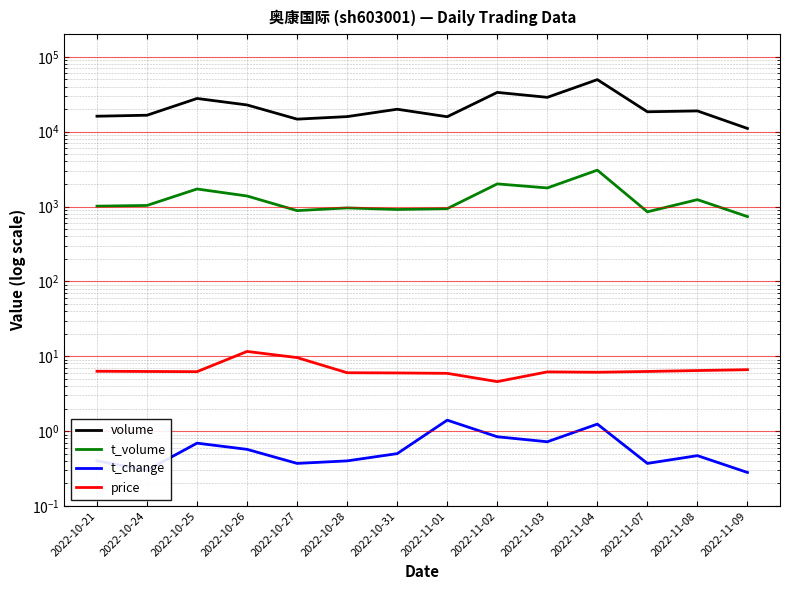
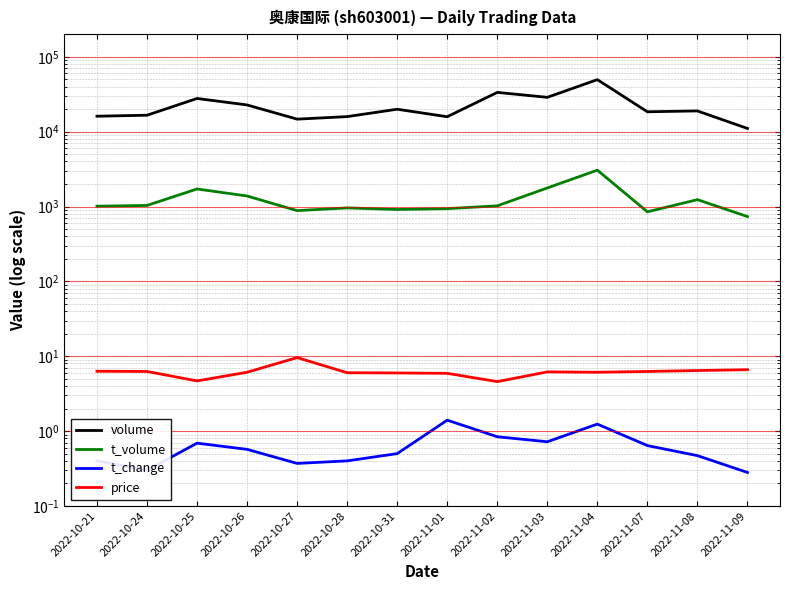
  {
    "volume": {
      "2022-10-21": 16000,
      "2022-10-24": 17000,
      "2022-10-25": 28000,
      "2022-10-26": 23000,
      "2022-10-27": 15000,
      "2022-10-28": 16000,
      "2022-10-31": 20000,
      "2022-11-01": 16000,
      "2022-11-02": 30000,
      "2022-11-03": 29000,
      "2022-11-04": 50000,
      "2022-11-07": 18000,
      "2022-11-08": 19000,
      "2022-11-09": 11000
    },
    "t_volume": {
      "2022-10-21": 1000,
      "2022-10-24": 1000,
      "2022-10-25": 1700,
      "2022-10-26": 1400,
      "2022-10-27": 900,
      "2022-10-28": 1000,
      "2022-10-31": 900,
      "2022-11-01": 900,
-     "2022-11-02": 2000,
+     "2022-11-02": 1000,
      "2022-11-03": 1800,
      "2022-11-04": 3100,
      "2022-11-07": 900,
      "2022-11-08": 1200,
      "2022-11-09": 700
    },
    "t_change": {
      "2022-10-25": 0.7,
      "2022-10-26": 0.6,
      "2022-10-27": 0.4,
      "2022-10-28": 0.4,
      "2022-10-31": 0.5,
      "2022-11-01": 1.4,
      "2022-11-02": 0.8,
      "2022-11-03": 0.7,
      "2022-11-04": 1.2,
-     "2022-11-07": 0.4,
+     "2022-11-07": 0.6,
      "2022-11-08": 0.5,
      "2022-11-09": 0.3
    },
    "price": {
      "2022-10-21": 6,
      "2022-10-24": 6,
-     "2022-10-25": 6,
-     "2022-10-26": 12,
+     "2022-10-25": 5,
+     "2022-10-26": 6,
      "2022-10-27": 10,
      "2022-10-28": 6,
      "2022-10-31": 6,
      "2022-11-01": 6,
      "2022-11-02": 5,
      "2022-11-03": 6,
      "2022-11-04": 6,
      "2022-11-07": 6,
      "2022-11-08": 6,
      "2022-11-09": 7
    }
  }
